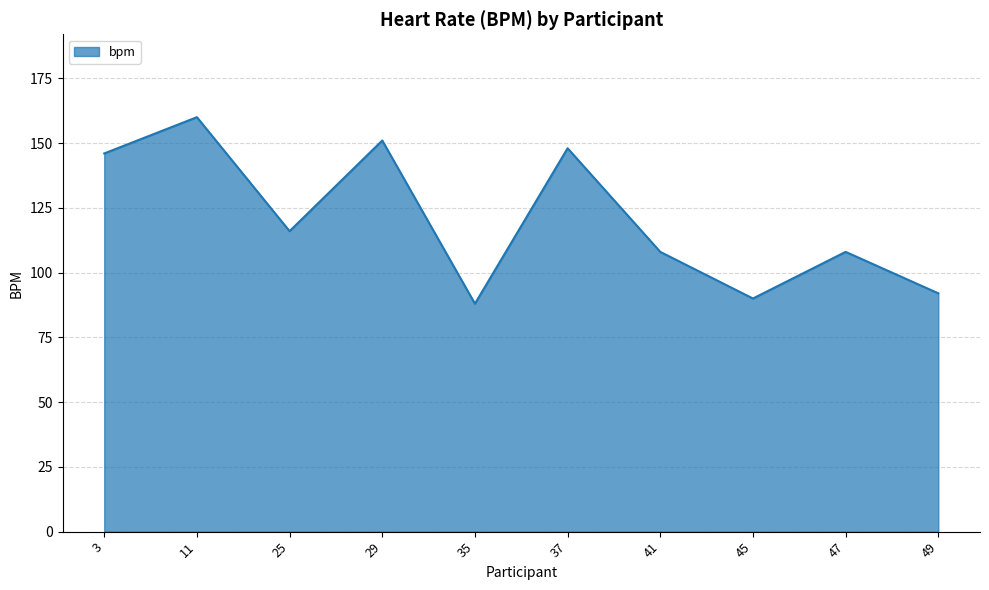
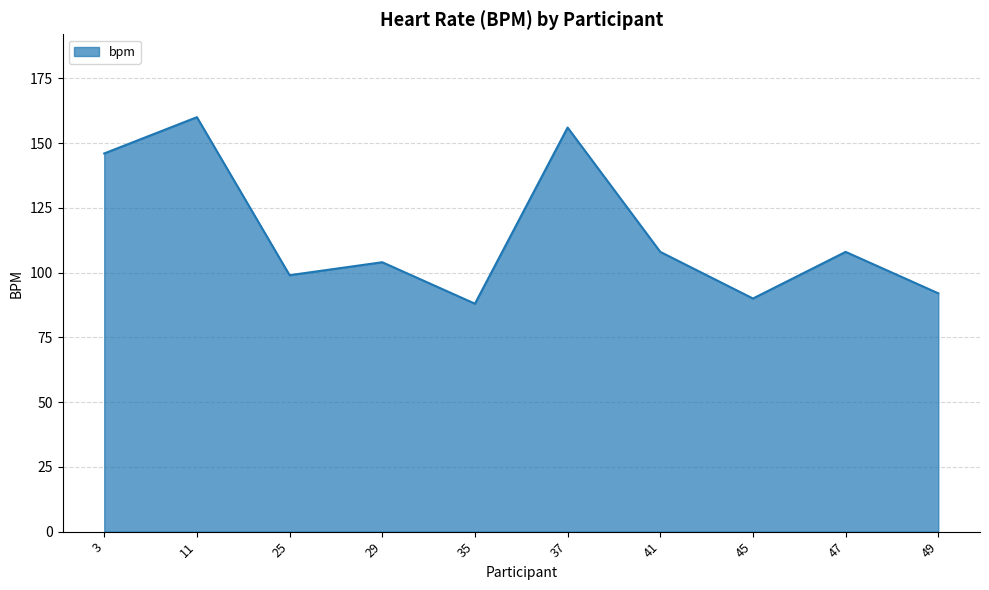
  {
    "3": 146,
    "11": 160,
-   "25": 116,
-   "29": 151,
+   "25": 99,
+   "29": 104,
    "35": 88,
-   "37": 148,
+   "37": 156,
    "41": 108,
    "45": 90,
    "47": 108,
    "49": 92
  }
